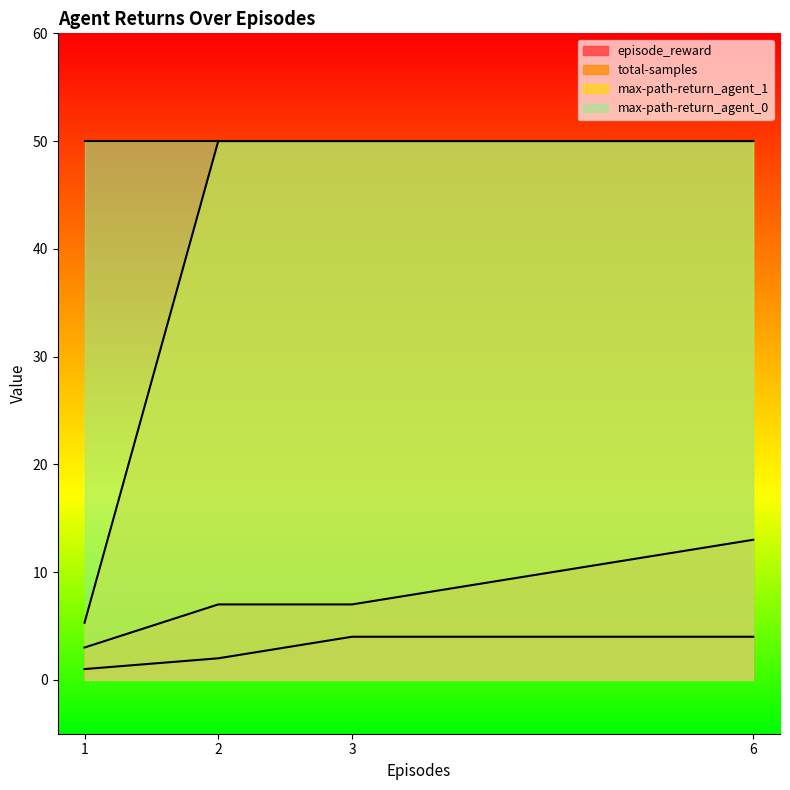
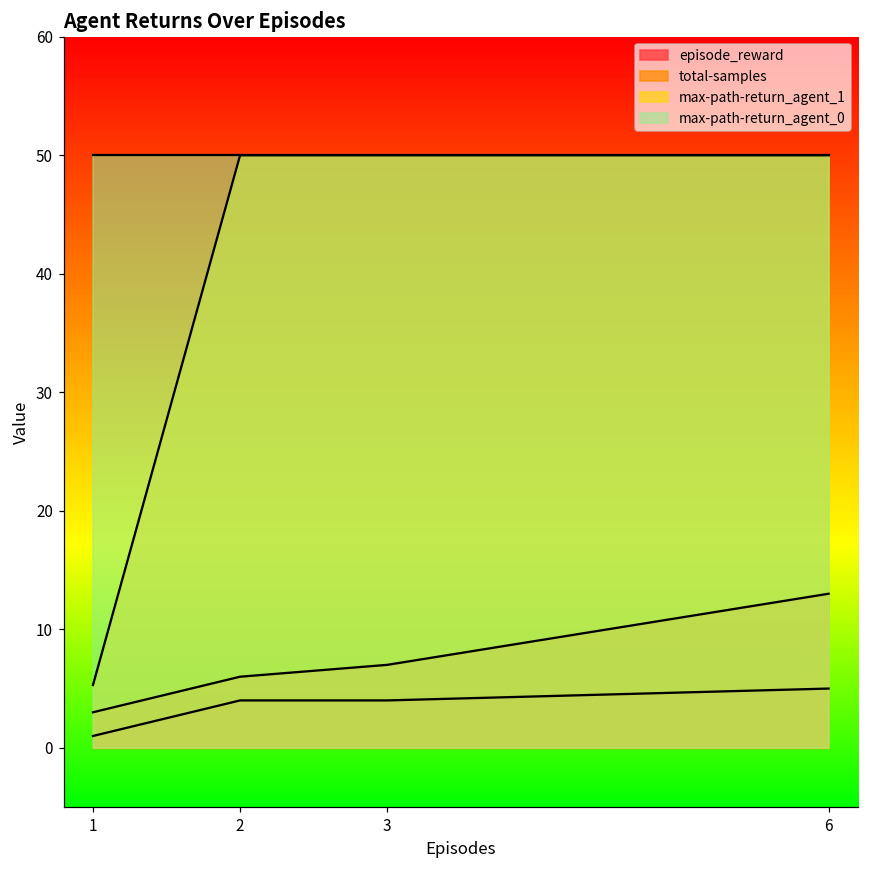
  {
    "episode_reward": {
      "1": 1,
-     "2": 2,
+     "2": 4,
      "3": 4,
-     "6": 4
+     "6": 5
    },
    "total-samples": {
      "1": 3,
-     "2": 7,
+     "2": 6,
      "3": 7,
      "6": 13
    },
    "max-path-return_agent_1": {
      "1": 5.3
    },
    "max-path-return_agent_0": {
      "1": 50
    }
  }
